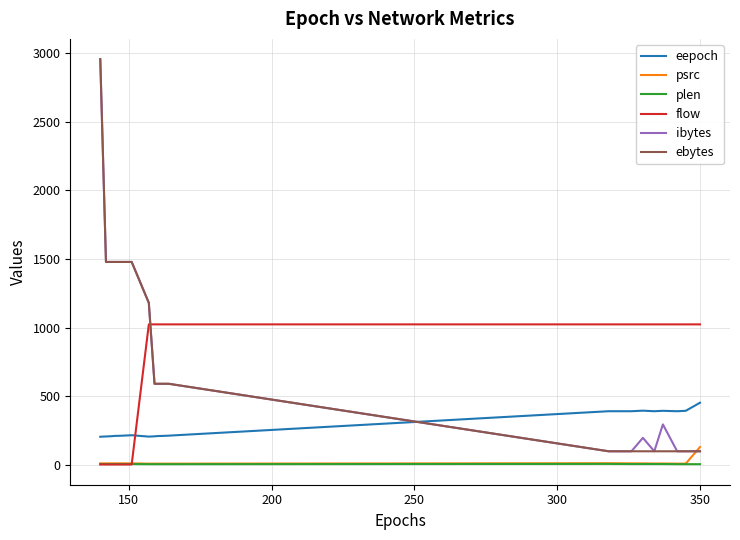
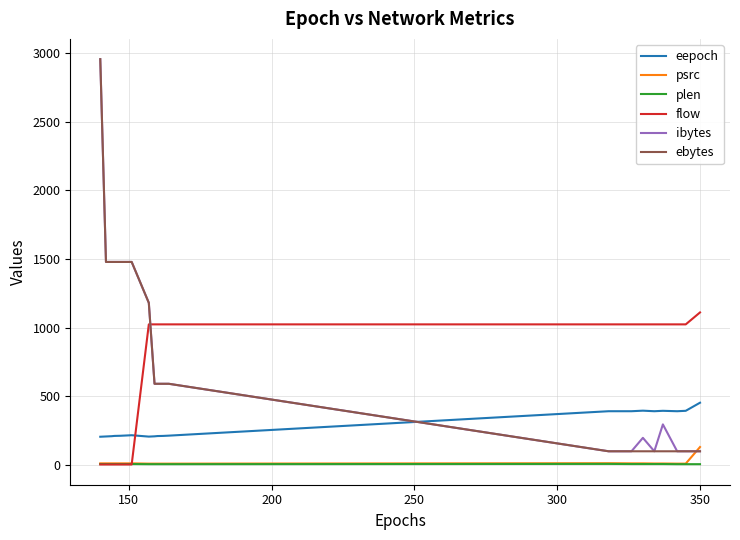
  {
    "eepoch": {
      "350": 450
    },
    "psrc": {
      "350": 130
    },
    "plen": {
      "350": 0
    },
    "flow": {
-     "350": 1020
+     "350": 1110
    }
  }
